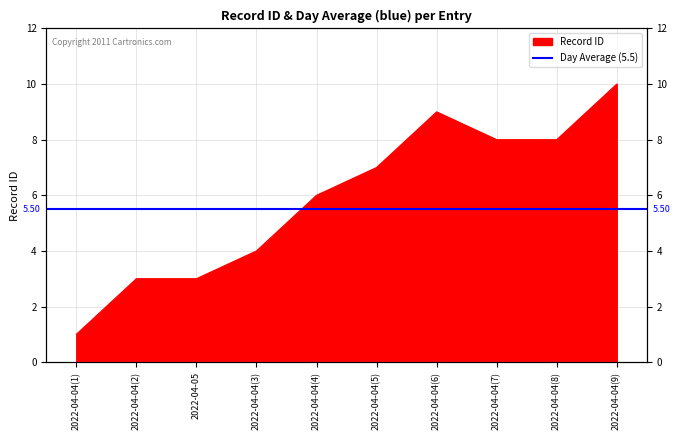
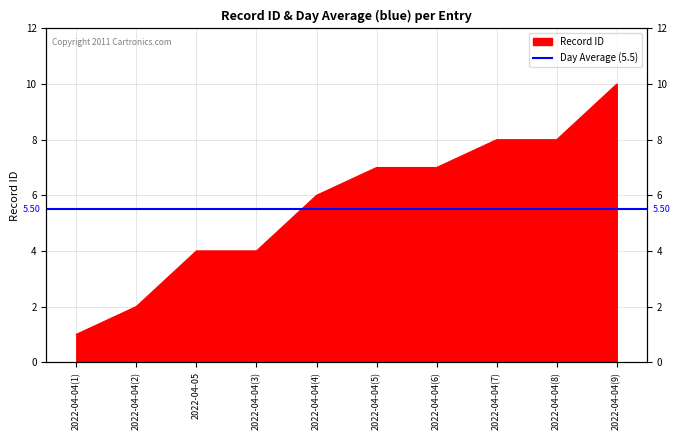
  {
    "2022-04-04(1)": 1,
-   "2022-04-04(2)": 3,
-   "2022-04-05": 3,
+   "2022-04-04(2)": 2,
+   "2022-04-05": 4,
    "2022-04-04(3)": 4,
    "2022-04-04(4)": 6,
    "2022-04-04(5)": 7,
-   "2022-04-04(6)": 9,
+   "2022-04-04(6)": 7,
    "2022-04-04(7)": 8,
    "2022-04-04(8)": 8,
    "2022-04-04(9)": 10
  }
